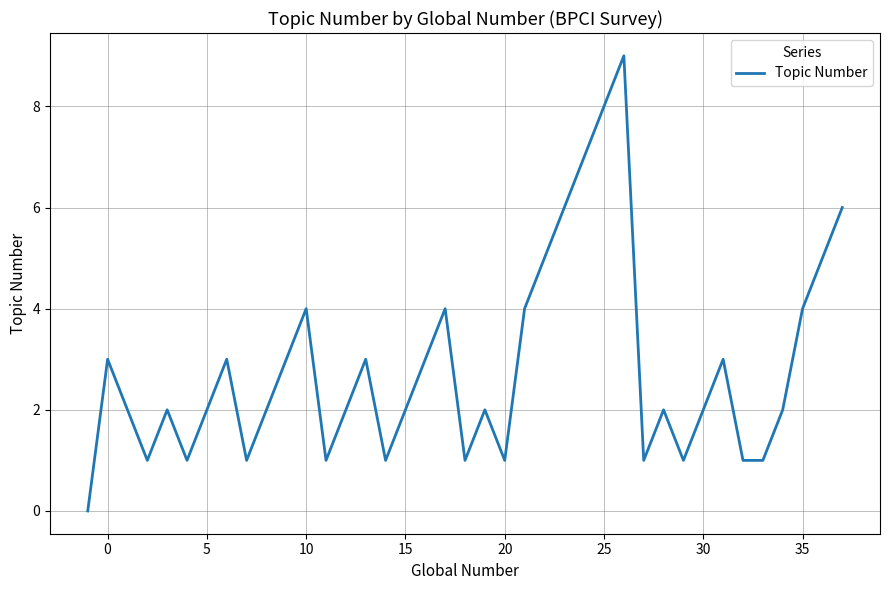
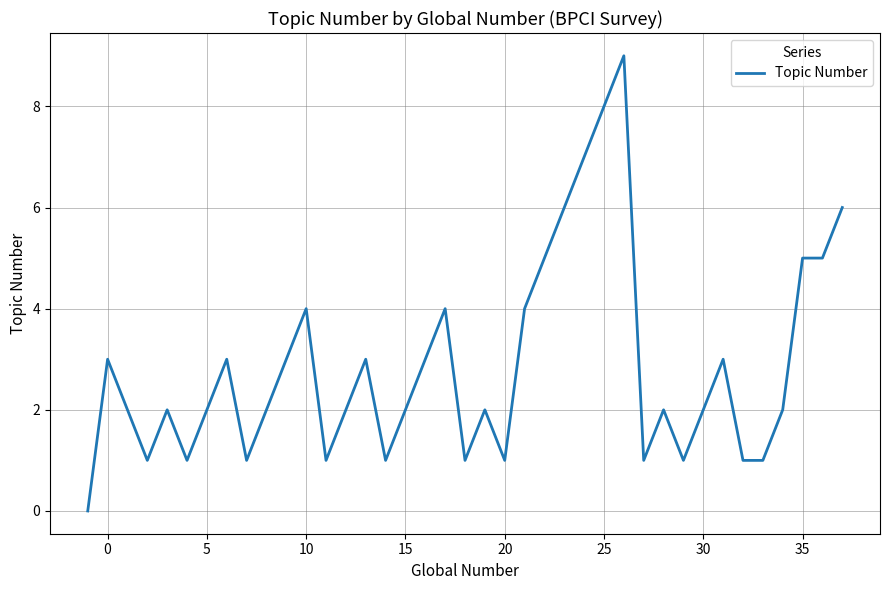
  {
    "0": 3,
    "5": 2,
    "10": 4,
    "15": 2,
    "20": 1,
    "25": 8,
    "30": 2,
-   "35": 4
+   "35": 5
  }
